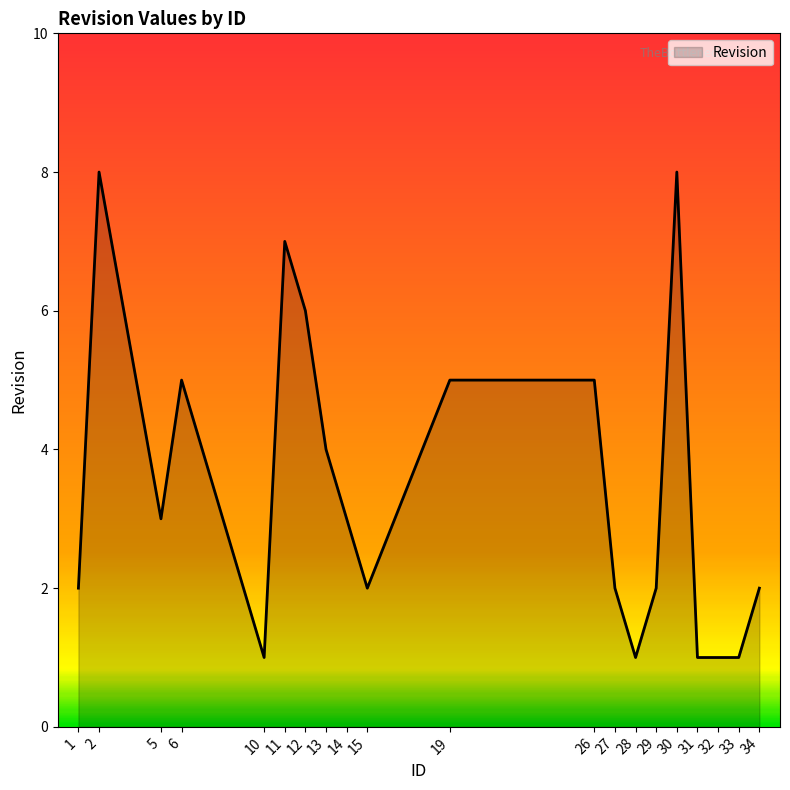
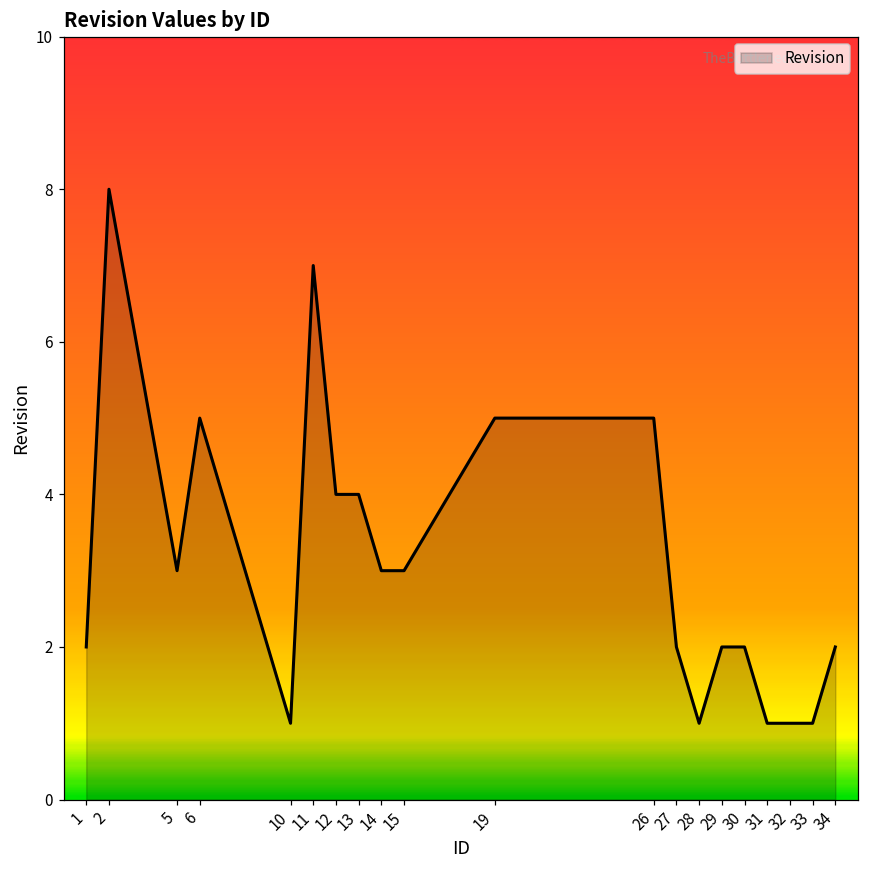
  {
    "1": 2,
    "2": 8,
    "5": 3,
    "6": 5,
    "10": 1,
    "11": 7,
-   "12": 6,
+   "12": 4,
    "13": 4,
    "14": 3,
-   "15": 2,
+   "15": 3,
    "19": 5,
    "26": 5,
    "27": 2,
    "28": 1,
    "29": 2,
-   "30": 8,
+   "30": 2,
    "31": 1,
    "32": 1,
    "33": 1,
    "34": 2
  }
